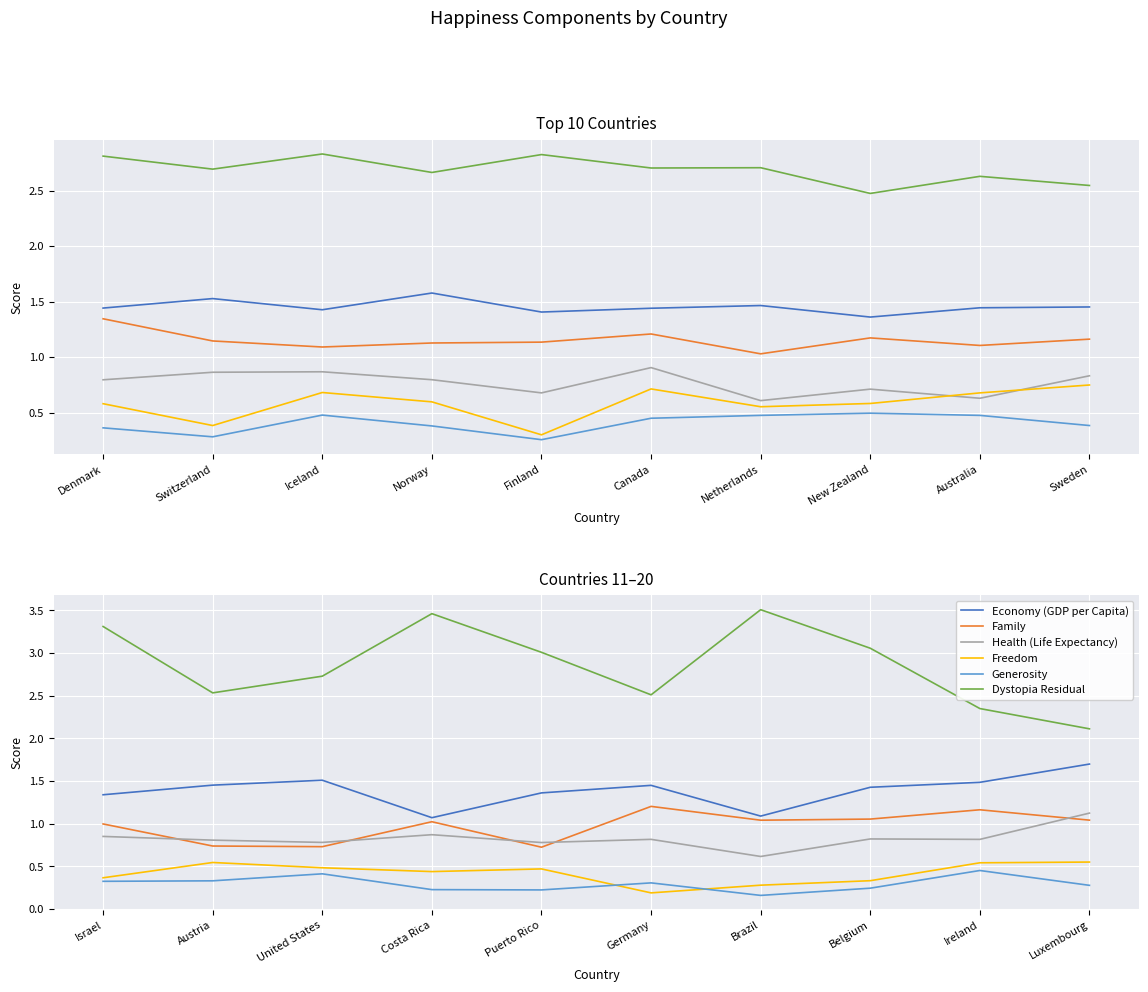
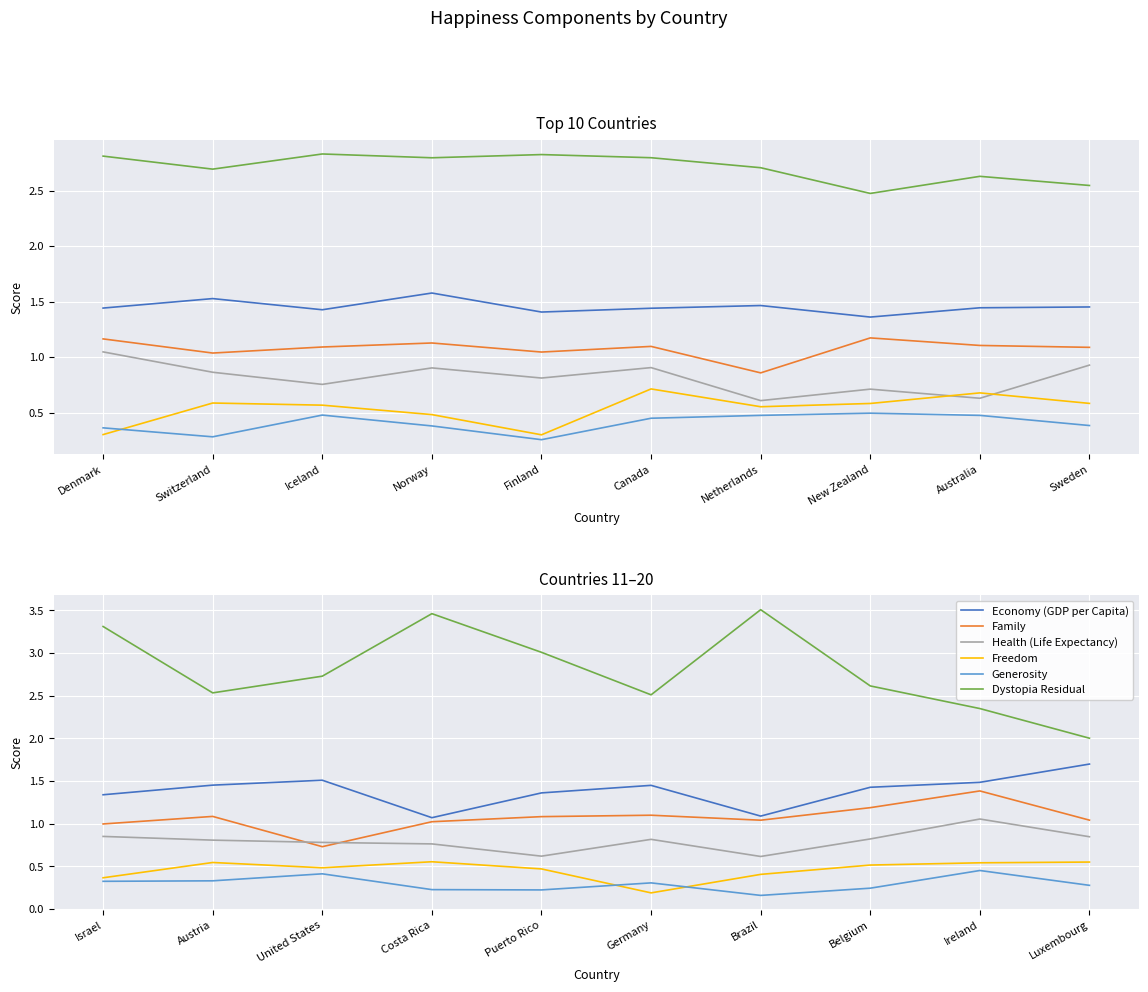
  {
    "Top 10 Countries": {
      "Family": {
-       "Denmark": 1.35,
-       "Switzerland": 1.15,
+       "Denmark": 1.16,
+       "Switzerland": 1.04,
        "Iceland": 1.09,
        "Norway": 1.13,
-       "Finland": 1.13,
-       "Canada": 1.21,
-       "Netherlands": 1.03,
+       "Finland": 1.05,
+       "Canada": 1.10,
+       "Netherlands": 0.86,
        "New Zealand": 1.17,
        "Australia": 1.10,
-       "Sweden": 1.16
+       "Sweden": 1.09
      },
      "Health (Life Expectancy)": {
-       "Denmark": 0.80,
+       "Denmark": 1.05,
        "Switzerland": 0.86,
-       "Iceland": 0.87,
-       "Norway": 0.80,
-       "Finland": 0.68,
+       "Iceland": 0.75,
+       "Norway": 0.90,
+       "Finland": 0.81,
        "Canada": 0.90,
        "Netherlands": 0.61,
        "New Zealand": 0.71,
        "Australia": 0.63,
-       "Sweden": 0.83
+       "Sweden": 0.93
      },
      "Freedom": {
-       "Denmark": 0.58,
-       "Switzerland": 0.38,
-       "Iceland": 0.68,
-       "Norway": 0.60,
+       "Denmark": 0.30,
+       "Switzerland": 0.59,
+       "Iceland": 0.57,
+       "Norway": 0.48,
        "Finland": 0.30,
        "Canada": 0.71,
        "Netherlands": 0.55,
        "New Zealand": 0.58,
        "Australia": 0.68,
-       "Sweden": 0.75
+       "Sweden": 0.58
      },
      "Dystopia Residual": {
        "Denmark": 2.81,
        "Switzerland": 2.69,
        "Iceland": 2.83,
-       "Norway": 2.66,
+       "Norway": 2.80,
        "Finland": 2.83,
-       "Canada": 2.70,
+       "Canada": 2.80,
        "Netherlands": 2.71,
        "New Zealand": 2.48,
        "Australia": 2.63,
        "Sweden": 2.55
      }
    },
    "Countries 11–20": {
      "Family": {
        "Israel": 1.0,
-       "Austria": 0.7,
+       "Austria": 1.1,
        "United States": 0.7,
        "Costa Rica": 1.0,
-       "Puerto Rico": 0.7,
-       "Germany": 1.2,
+       "Puerto Rico": 1.1,
+       "Germany": 1.1,
        "Brazil": 1.0,
-       "Belgium": 1.1,
-       "Ireland": 1.2,
+       "Belgium": 1.2,
+       "Ireland": 1.4,
        "Luxembourg": 1.0
      },
      "Health (Life Expectancy)": {
        "Israel": 0.8,
        "Austria": 0.8,
        "United States": 0.8,
-       "Costa Rica": 0.9,
-       "Puerto Rico": 0.8,
+       "Costa Rica": 0.8,
+       "Puerto Rico": 0.6,
        "Germany": 0.8,
        "Brazil": 0.6,
        "Belgium": 0.8,
-       "Ireland": 0.8,
-       "Luxembourg": 1.1
+       "Ireland": 1.1,
+       "Luxembourg": 0.8
      },
      "Freedom": {
        "Israel": 0.4,
        "Austria": 0.5,
        "United States": 0.5,
-       "Costa Rica": 0.4,
+       "Costa Rica": 0.6,
        "Puerto Rico": 0.5,
        "Germany": 0.2,
-       "Brazil": 0.3,
-       "Belgium": 0.3,
+       "Brazil": 0.4,
+       "Belgium": 0.5,
        "Ireland": 0.5,
        "Luxembourg": 0.5
      },
      "Dystopia Residual": {
        "Israel": 3.3,
        "Austria": 2.5,
        "United States": 2.7,
        "Costa Rica": 3.5,
        "Puerto Rico": 3.0,
        "Germany": 2.5,
        "Brazil": 3.5,
-       "Belgium": 3.1,
+       "Belgium": 2.6,
        "Ireland": 2.3,
-       "Luxembourg": 2.1
+       "Luxembourg": 2.0
      }
    }
  }
